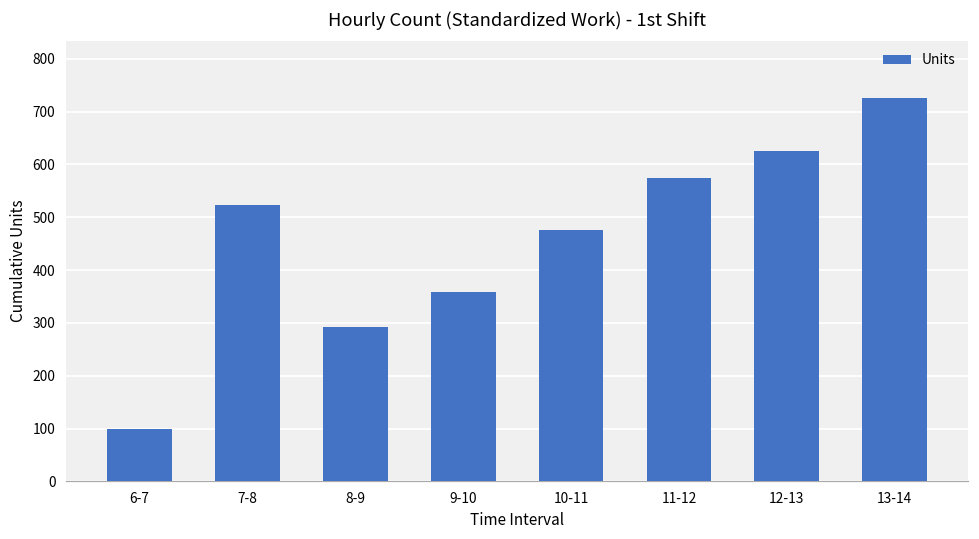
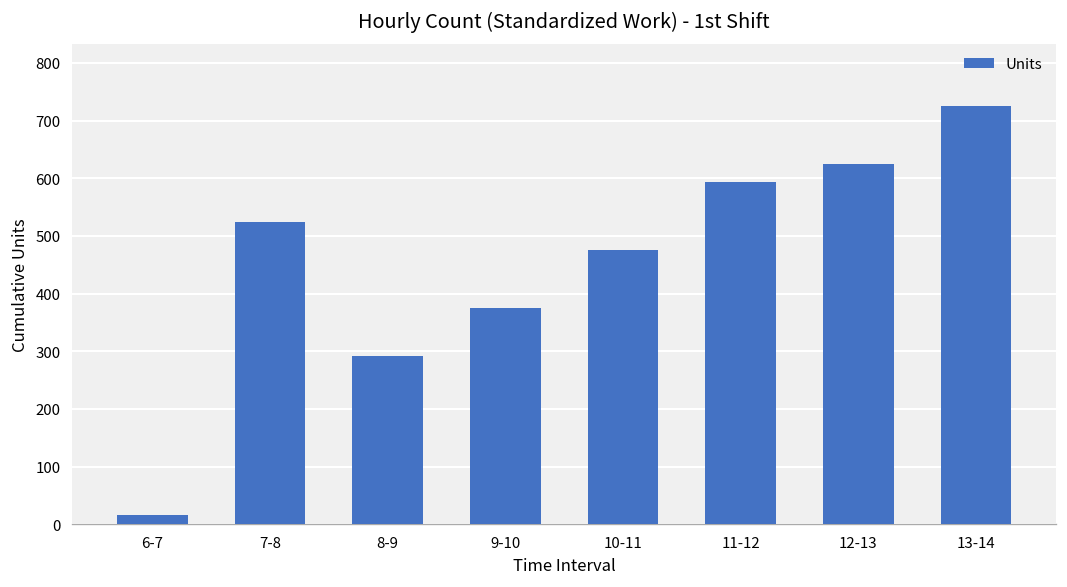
  {
-   "6-7": 100,
+   "6-7": 20,
    "7-8": 520,
    "8-9": 290,
-   "9-10": 360,
+   "9-10": 380,
    "10-11": 480,
-   "11-12": 580,
+   "11-12": 590,
    "12-13": 630,
    "13-14": 730
  }
